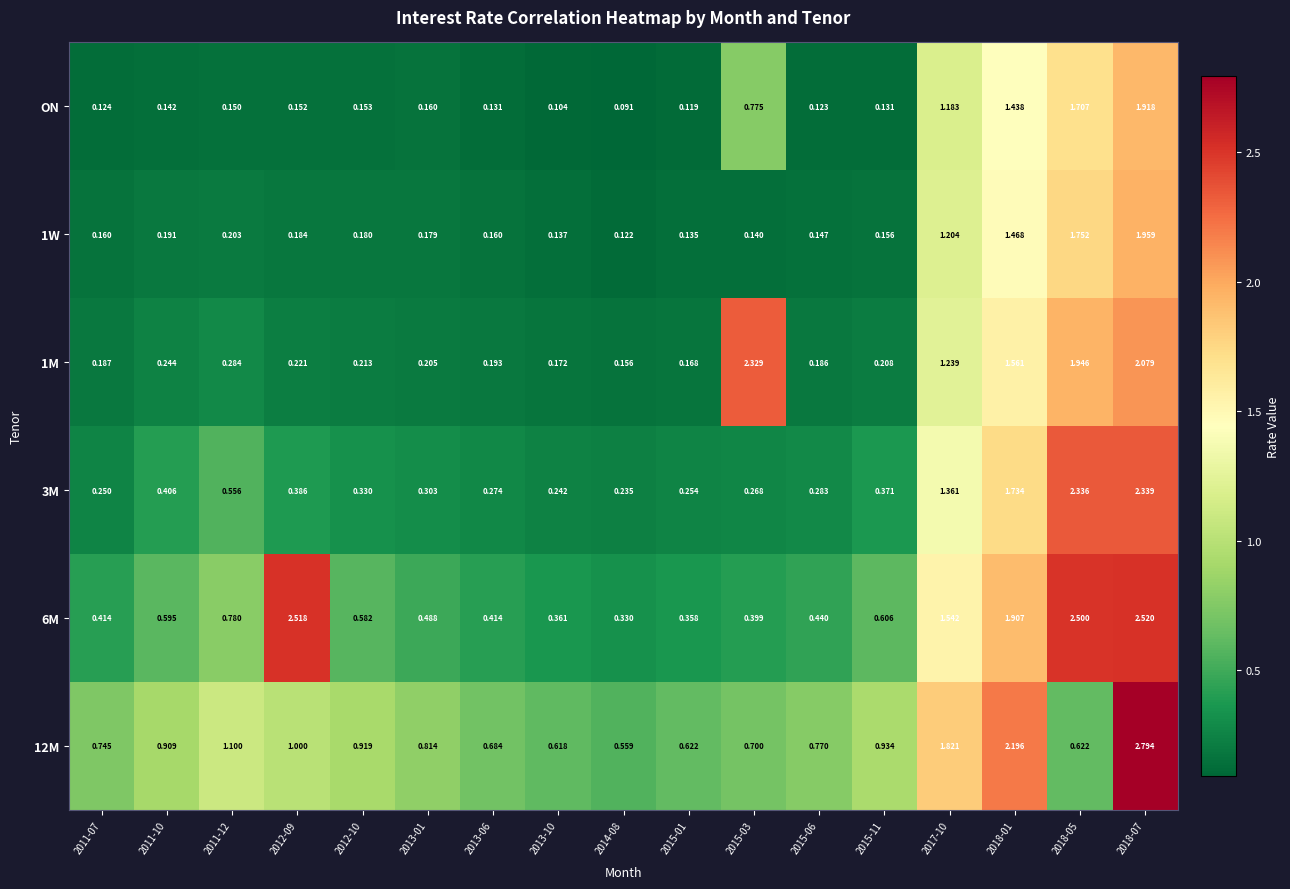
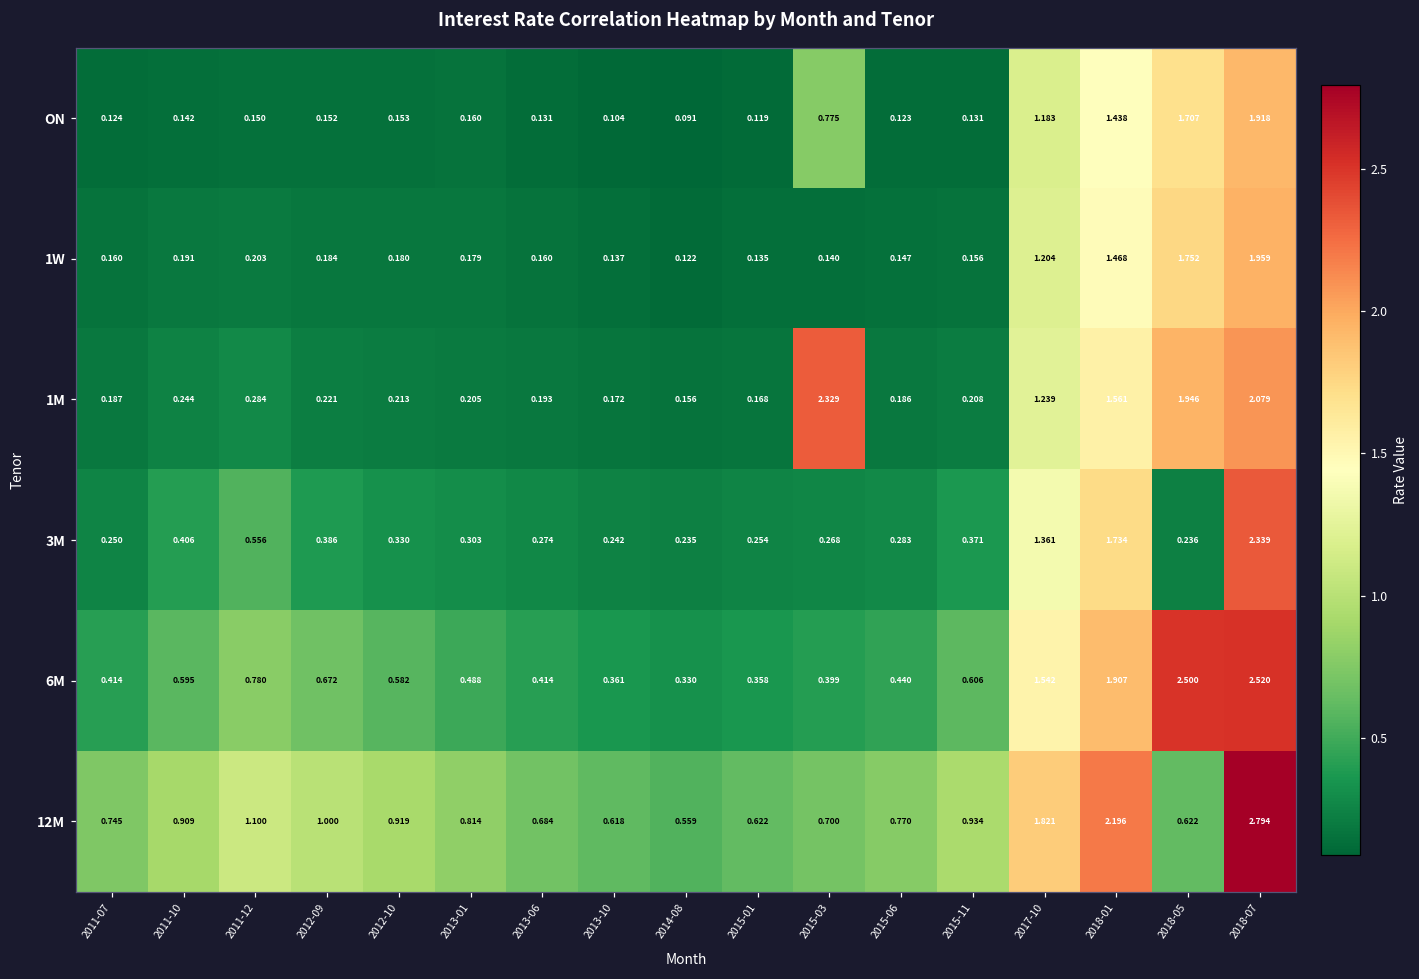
  {
    "ON": {
      "2011-07": 0.124,
      "2011-10": 0.142,
      "2011-12": 0.150,
      "2012-09": 0.152,
      "2012-10": 0.153,
      "2013-01": 0.160,
      "2013-06": 0.131,
      "2013-10": 0.104,
      "2014-08": 0.091,
      "2015-01": 0.119,
      "2015-03": 0.775,
      "2015-06": 0.123,
      "2015-11": 0.131,
      "2017-10": 1.183,
      "2018-01": 1.438,
      "2018-05": 1.707,
      "2018-07": 1.918
    },
    "1W": {
      "2011-07": 0.160,
      "2011-10": 0.191,
      "2011-12": 0.203,
      "2012-09": 0.184,
      "2012-10": 0.180,
      "2013-01": 0.179,
      "2013-06": 0.160,
      "2013-10": 0.137,
      "2014-08": 0.122,
      "2015-01": 0.135,
      "2015-03": 0.140,
      "2015-06": 0.147,
      "2015-11": 0.156,
      "2017-10": 1.204,
      "2018-01": 1.468,
      "2018-05": 1.752,
      "2018-07": 1.959
    },
    "1M": {
      "2011-07": 0.187,
      "2011-10": 0.244,
      "2011-12": 0.284,
      "2012-09": 0.221,
      "2012-10": 0.213,
      "2013-01": 0.205,
      "2013-06": 0.193,
      "2013-10": 0.172,
      "2014-08": 0.156,
      "2015-01": 0.168,
      "2015-03": 2.329,
      "2015-06": 0.186,
      "2015-11": 0.208,
      "2017-10": 1.239,
      "2018-01": 1.561,
      "2018-05": 1.946,
      "2018-07": 2.079
    },
    "3M": {
      "2011-07": 0.250,
      "2011-10": 0.406,
      "2011-12": 0.556,
      "2012-09": 0.386,
      "2012-10": 0.330,
      "2013-01": 0.303,
      "2013-06": 0.274,
      "2013-10": 0.242,
      "2014-08": 0.235,
      "2015-01": 0.254,
      "2015-03": 0.268,
      "2015-06": 0.283,
      "2015-11": 0.371,
      "2017-10": 1.361,
      "2018-01": 1.734,
-     "2018-05": 2.336,
+     "2018-05": 0.236,
      "2018-07": 2.339
    },
    "6M": {
      "2011-07": 0.414,
      "2011-10": 0.595,
      "2011-12": 0.780,
-     "2012-09": 2.518,
+     "2012-09": 0.672,
      "2012-10": 0.582,
      "2013-01": 0.488,
      "2013-06": 0.414,
      "2013-10": 0.361,
      "2014-08": 0.330,
      "2015-01": 0.358,
      "2015-03": 0.399,
      "2015-06": 0.440,
      "2015-11": 0.606,
      "2017-10": 1.542,
      "2018-01": 1.907,
      "2018-05": 2.500,
      "2018-07": 2.520
    },
    "12M": {
      "2011-07": 0.745,
      "2011-10": 0.909,
      "2011-12": 1.100,
      "2012-09": 1.000,
      "2012-10": 0.919,
      "2013-01": 0.814,
      "2013-06": 0.684,
      "2013-10": 0.618,
      "2014-08": 0.559,
      "2015-01": 0.622,
      "2015-03": 0.700,
      "2015-06": 0.770,
      "2015-11": 0.934,
      "2017-10": 1.821,
      "2018-01": 2.196,
      "2018-05": 0.622,
      "2018-07": 2.794
    }
  }
